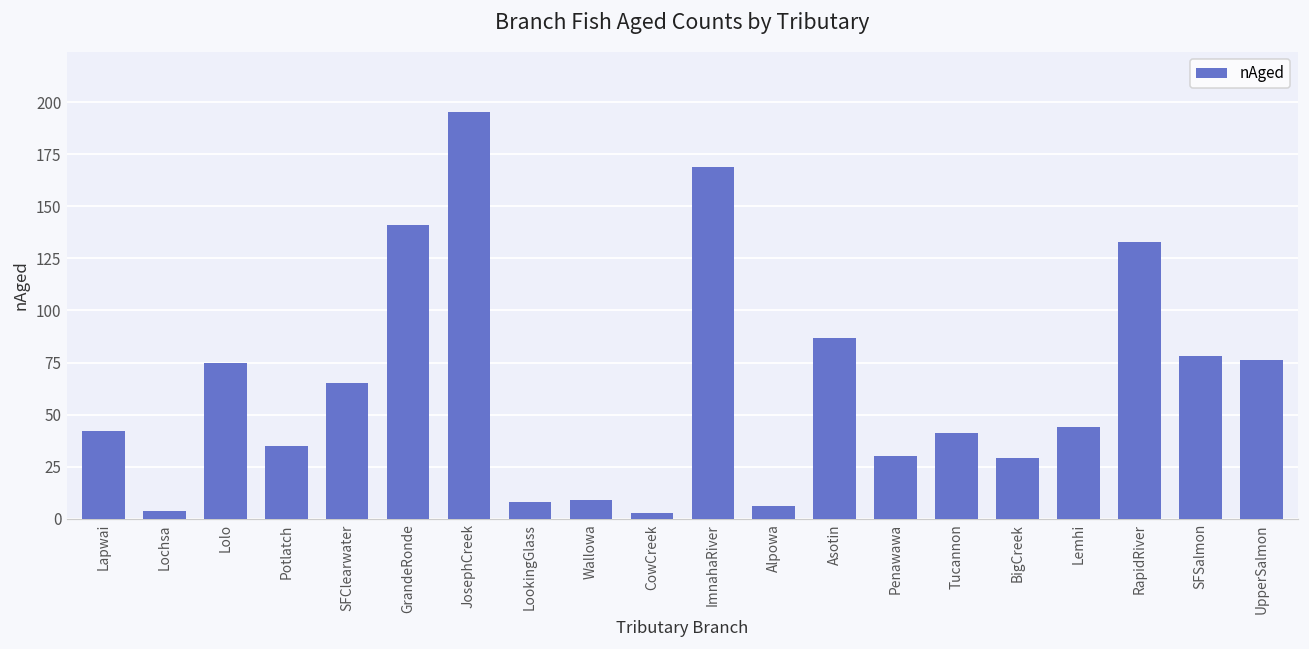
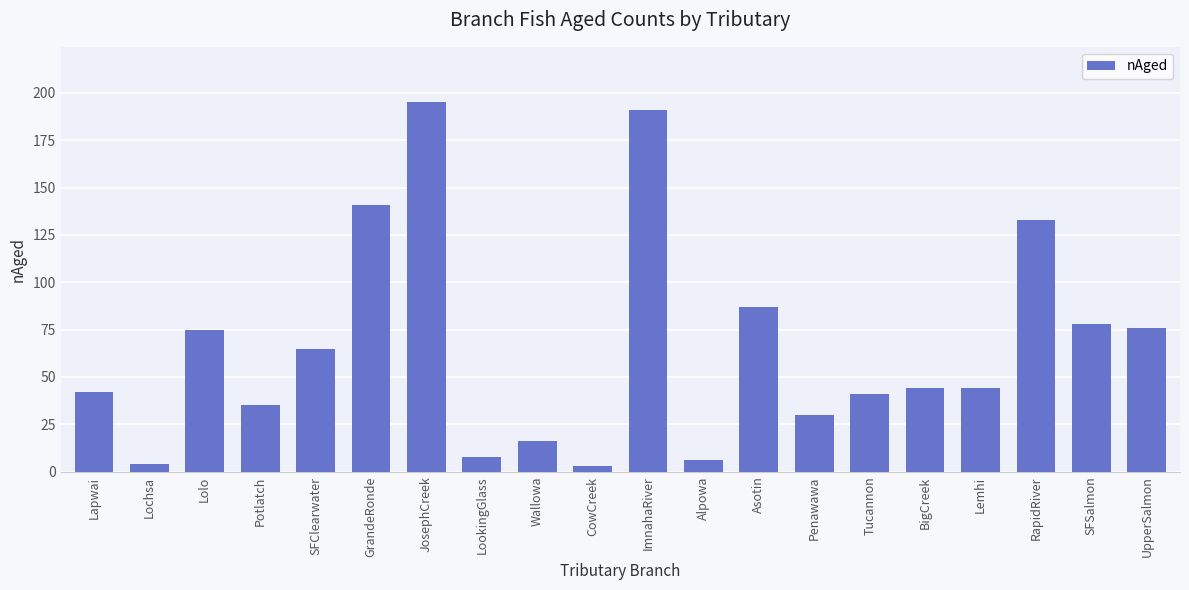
  {
    "Lapwai": 42,
    "Lochsa": 4,
    "Lolo": 75,
    "Potlatch": 35,
    "SFClearwater": 65,
    "GrandeRonde": 141,
    "JosephCreek": 195,
    "LookingGlass": 8,
-   "Wallowa": 9,
+   "Wallowa": 16,
    "CowCreek": 3,
-   "ImnahaRiver": 169,
+   "ImnahaRiver": 191,
    "Alpowa": 6,
    "Asotin": 87,
    "Penawawa": 30,
    "Tucannon": 41,
-   "BigCreek": 29,
+   "BigCreek": 44,
    "Lemhi": 44,
    "RapidRiver": 133,
    "SFSalmon": 78,
    "UpperSalmon": 76
  }
